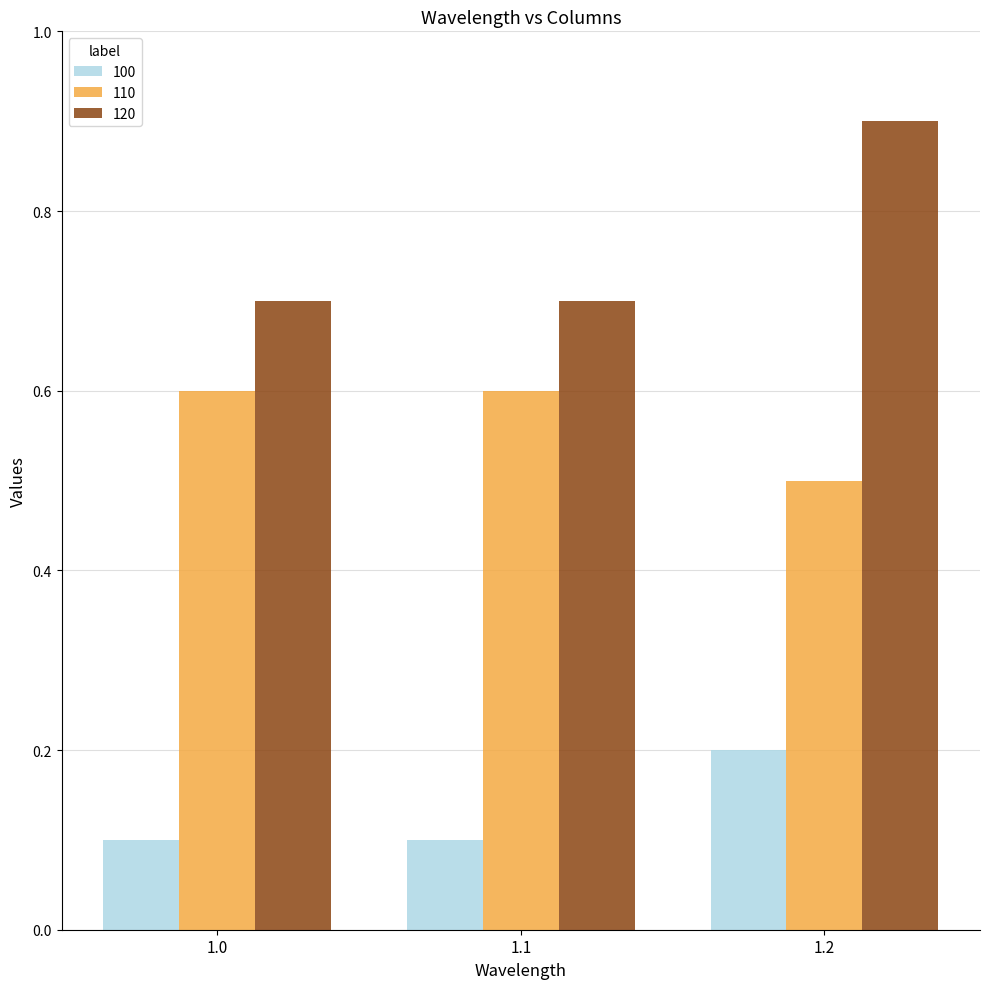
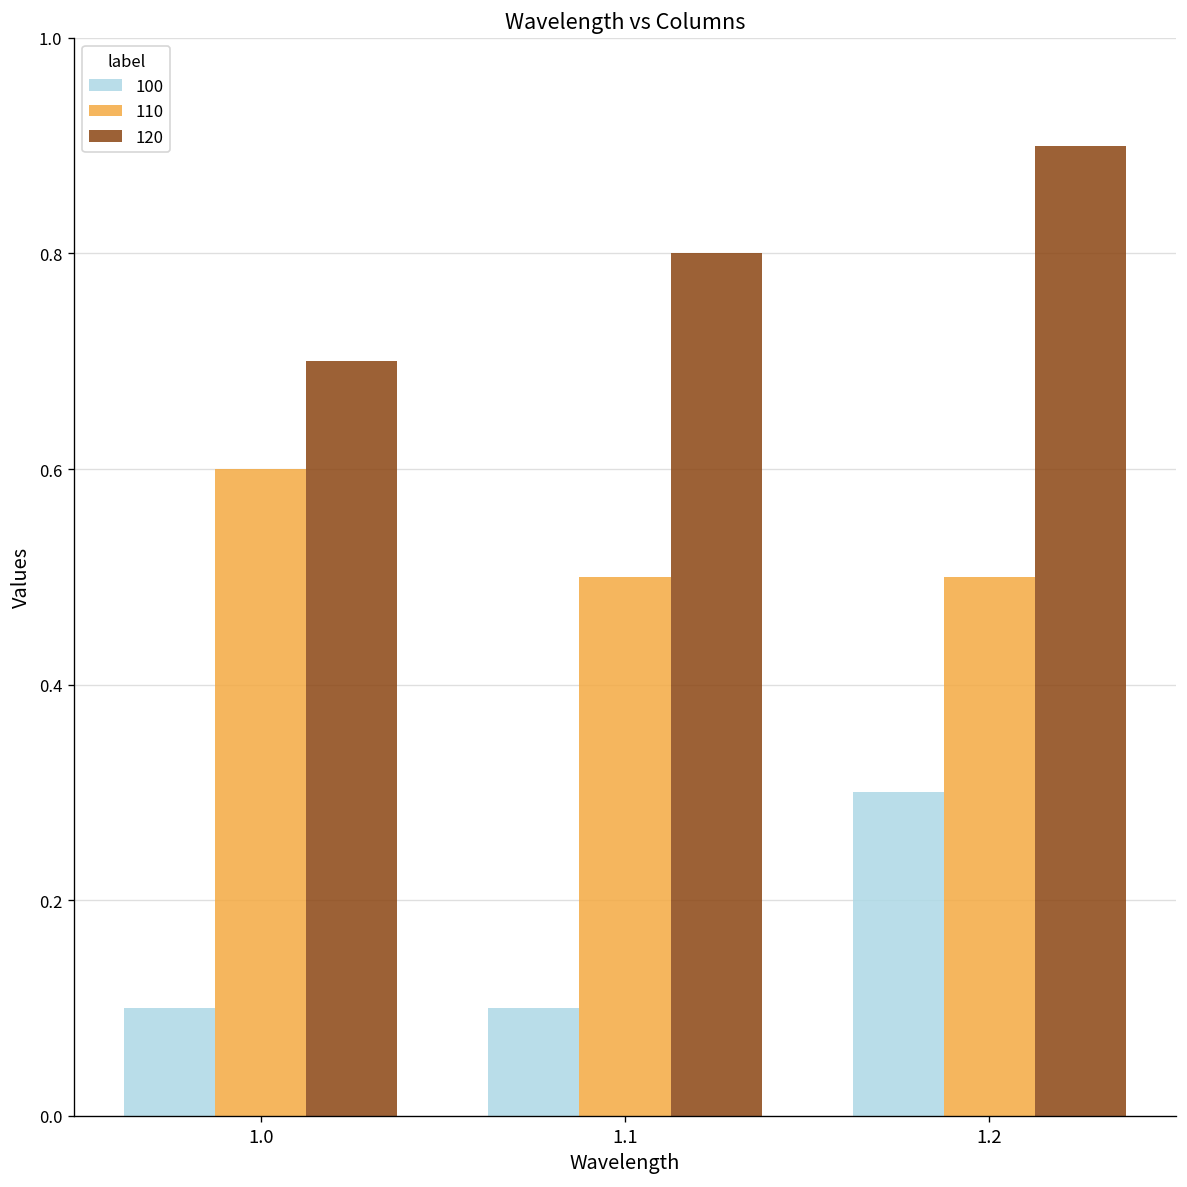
  {
    "100": {
      "1.0": 0.1,
      "1.1": 0.1,
-     "1.2": 0.2
+     "1.2": 0.3
    },
    "110": {
      "1.0": 0.6,
-     "1.1": 0.6,
+     "1.1": 0.5,
      "1.2": 0.5
    },
    "120": {
      "1.0": 0.7,
-     "1.1": 0.7,
+     "1.1": 0.8,
      "1.2": 0.9
    }
  }
